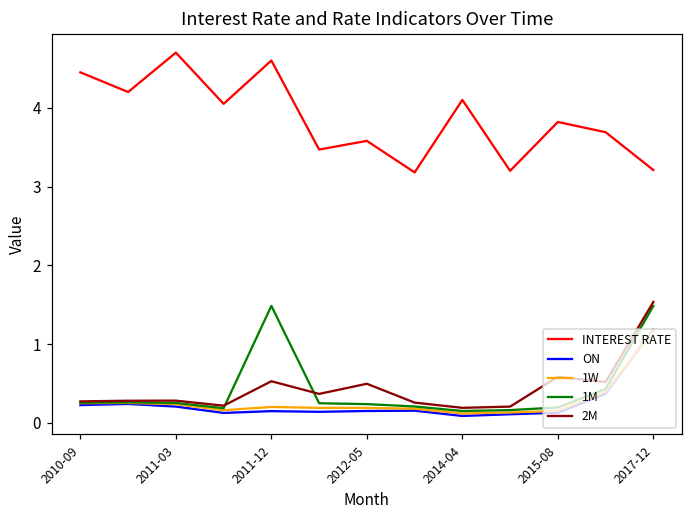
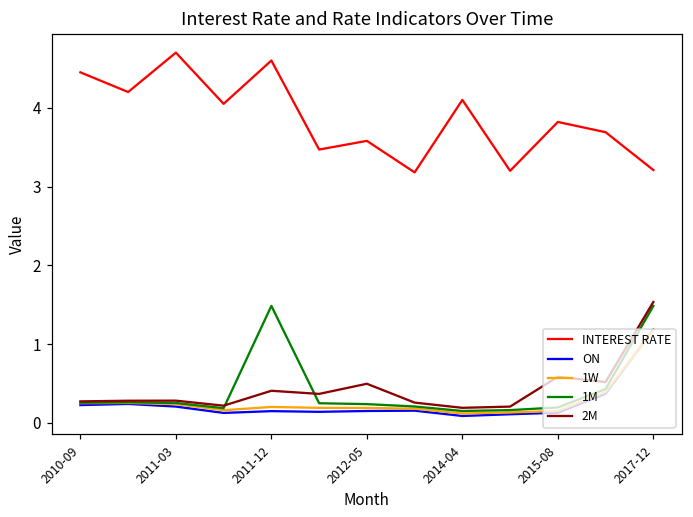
  {
    "INTEREST RATE": {
      "2010-09": 4.5,
      "2011-03": 4.7,
      "2011-12": 4.6,
      "2012-05": 3.6,
      "2014-04": 4.1,
      "2015-08": 3.8,
      "2017-12": 3.2
    },
    "ON": {
      "2011-12": 0.1,
      "2012-05": 0.2
    },
    "1W": {
      "2011-12": 0.2,
      "2012-05": 0.2
    },
    "1M": {
      "2011-12": 1.5,
      "2012-05": 0.2,
      "2017-12": 1.5
    },
    "2M": {
-     "2011-12": 0.5,
+     "2011-12": 0.4,
      "2012-05": 0.5,
      "2014-04": 0.2,
      "2017-12": 1.5
    }
  }
